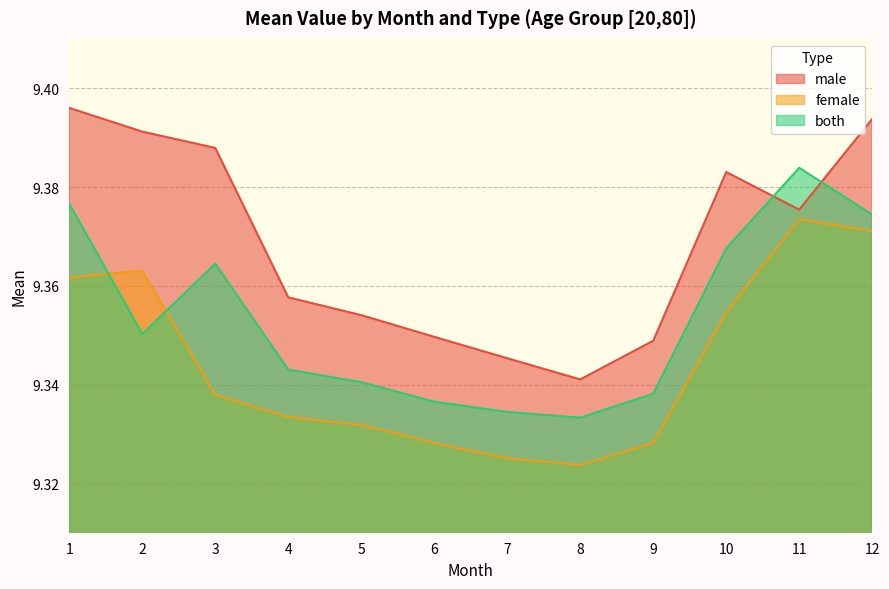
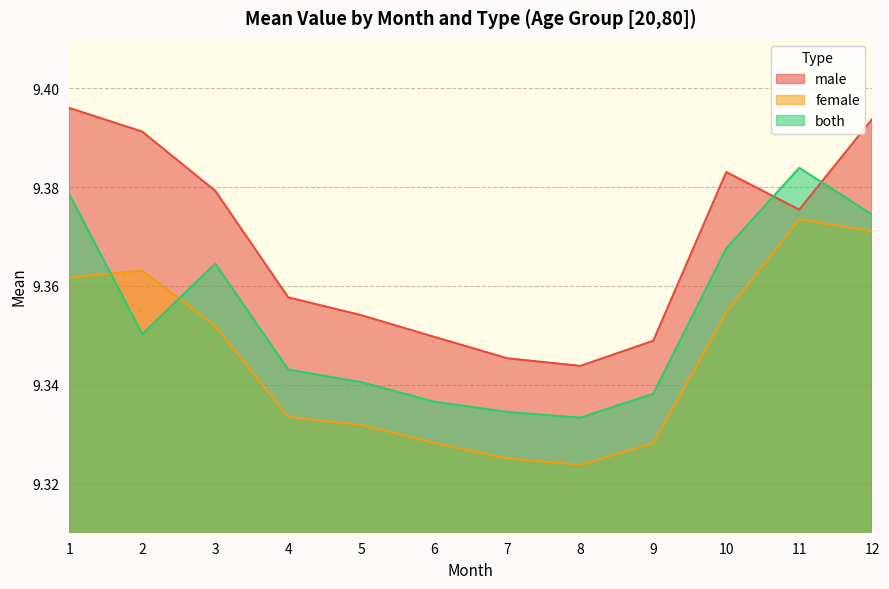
  {
    "male": {
      "1": 9.396,
      "2": 9.391,
-     "3": 9.388,
+     "3": 9.379,
      "4": 9.358,
      "5": 9.354,
      "6": 9.350,
      "7": 9.345,
-     "8": 9.341,
+     "8": 9.344,
      "9": 9.349,
      "10": 9.383,
      "11": 9.375,
      "12": 9.394
    },
    "female": {
      "1": 9.362,
      "2": 9.363,
-     "3": 9.338,
+     "3": 9.352,
      "4": 9.333,
      "5": 9.332,
      "6": 9.328,
      "7": 9.325,
      "8": 9.324,
      "9": 9.328,
      "10": 9.355,
      "11": 9.373,
      "12": 9.371
    },
    "both": {
-     "1": 9.377,
+     "1": 9.379,
      "2": 9.350,
      "3": 9.364,
      "4": 9.343,
      "5": 9.340,
      "6": 9.337,
      "7": 9.334,
      "8": 9.333,
      "9": 9.338,
      "10": 9.368,
      "11": 9.384,
      "12": 9.374
    }
  }
